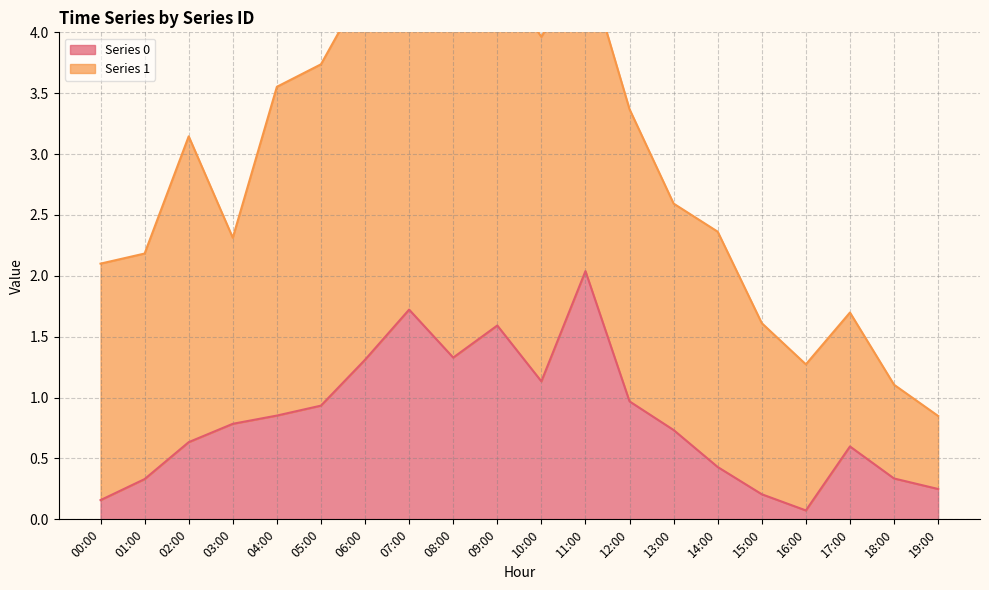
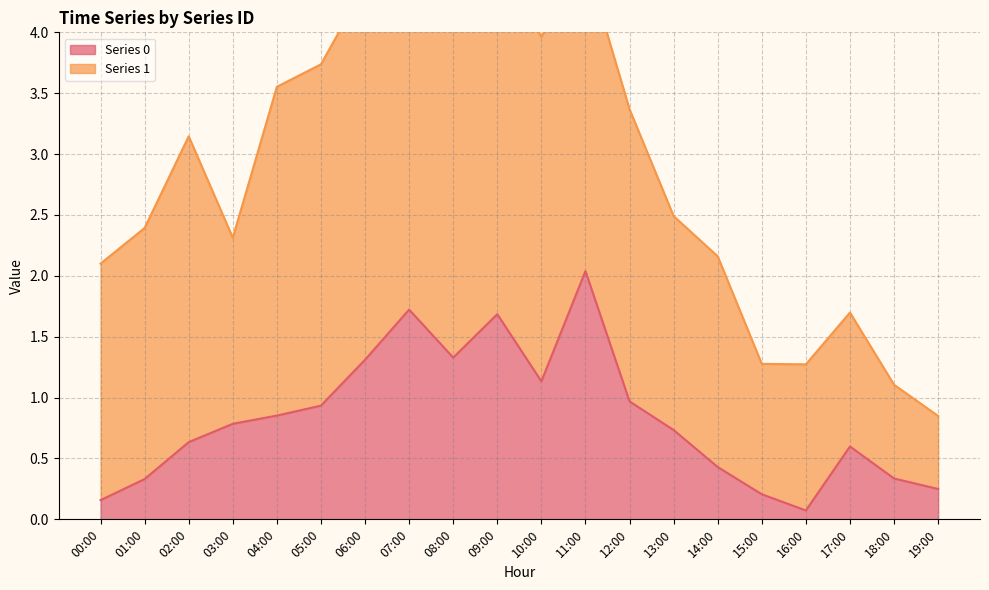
  {
    "Series 0": {
      "00:00": 0.16,
      "01:00": 0.33,
      "02:00": 0.63,
      "03:00": 0.78,
      "04:00": 0.85,
      "05:00": 0.93,
      "06:00": 1.31,
      "07:00": 1.72,
      "08:00": 1.33,
-     "09:00": 1.59,
+     "09:00": 1.69,
      "10:00": 1.13,
      "11:00": 2.04,
      "12:00": 0.97,
      "13:00": 0.73,
      "14:00": 0.43,
      "15:00": 0.21,
      "16:00": 0.07,
      "17:00": 0.60,
      "18:00": 0.34,
      "19:00": 0.25
    },
    "Series 1": {
      "00:00": 1.94,
-     "01:00": 1.85,
+     "01:00": 2.06,
      "02:00": 2.51,
      "03:00": 1.53,
      "04:00": 2.70,
      "05:00": 2.80,
      "10:00": 2.83,
      "12:00": 2.40,
-     "13:00": 1.86,
-     "14:00": 1.93,
-     "15:00": 1.41,
+     "13:00": 1.76,
+     "14:00": 1.73,
+     "15:00": 1.07,
      "16:00": 1.20,
      "17:00": 1.10,
      "18:00": 0.77,
      "19:00": 0.60
    }
  }
